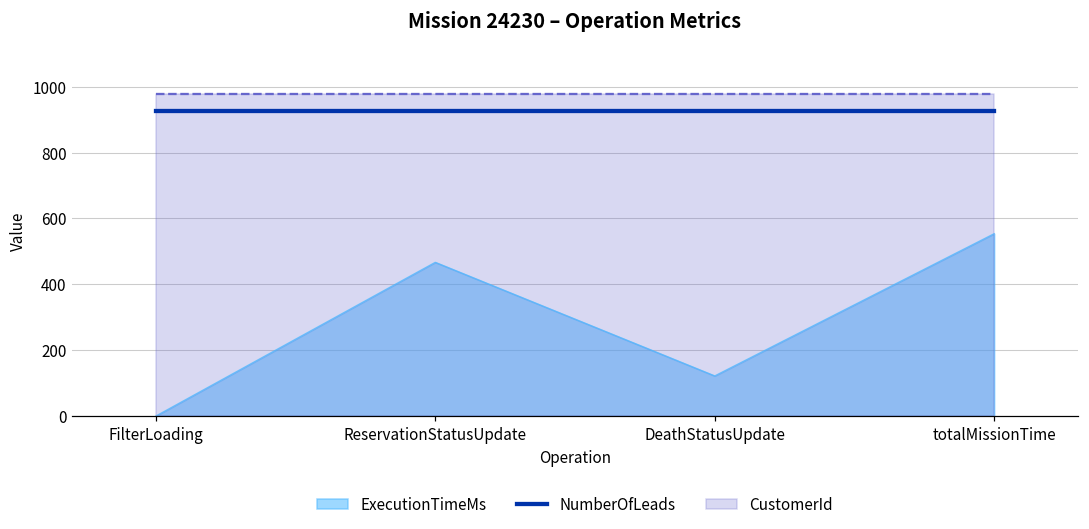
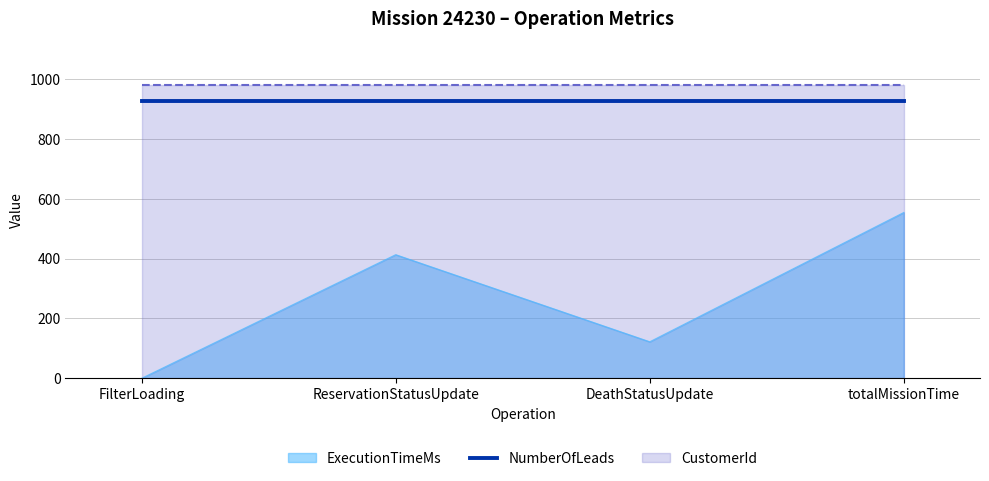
  {
    "ExecutionTimeMs": {
      "FilterLoading": 0,
-     "ReservationStatusUpdate": 470,
+     "ReservationStatusUpdate": 410,
      "DeathStatusUpdate": 120,
      "totalMissionTime": 550
    },
    "NumberOfLeads": {
      "FilterLoading": 930,
      "ReservationStatusUpdate": 930,
      "DeathStatusUpdate": 930,
      "totalMissionTime": 930
    },
    "CustomerId": {
      "FilterLoading": 980,
      "ReservationStatusUpdate": 980,
      "DeathStatusUpdate": 980,
      "totalMissionTime": 980
    }
  }
